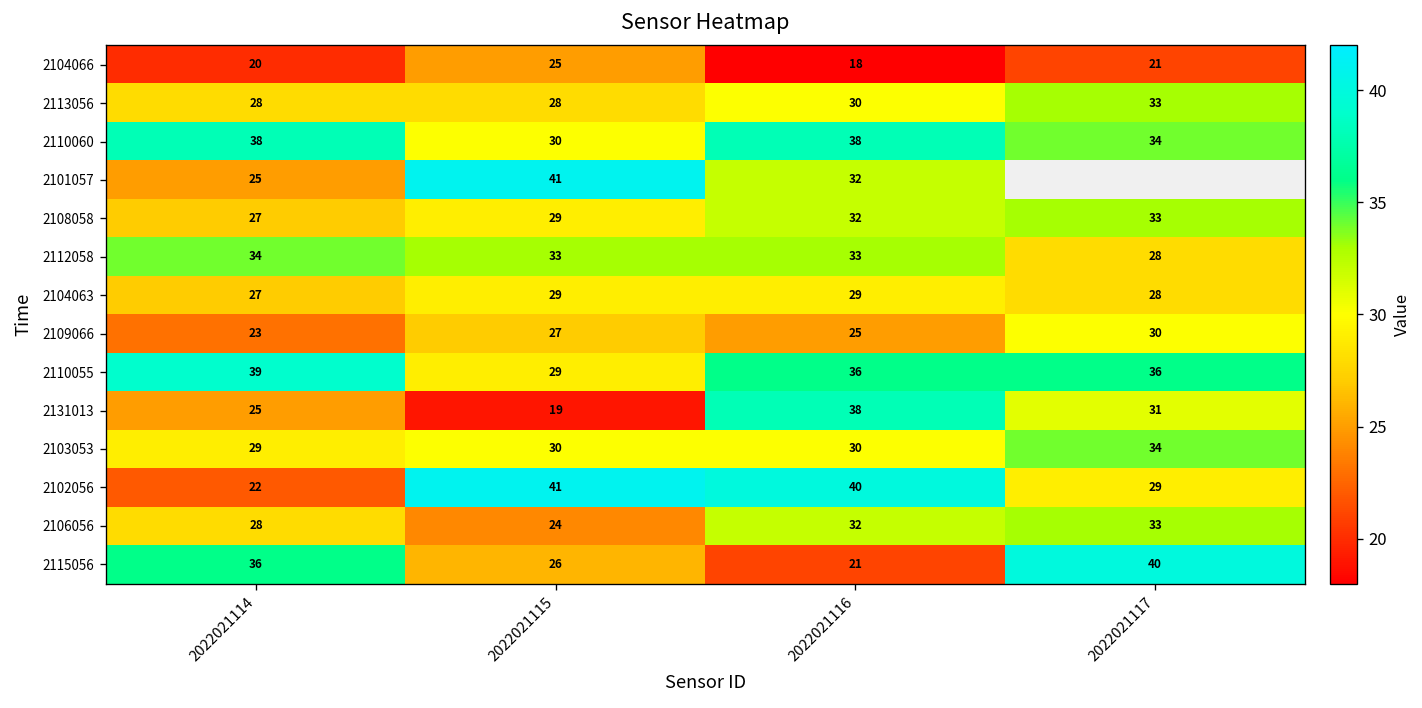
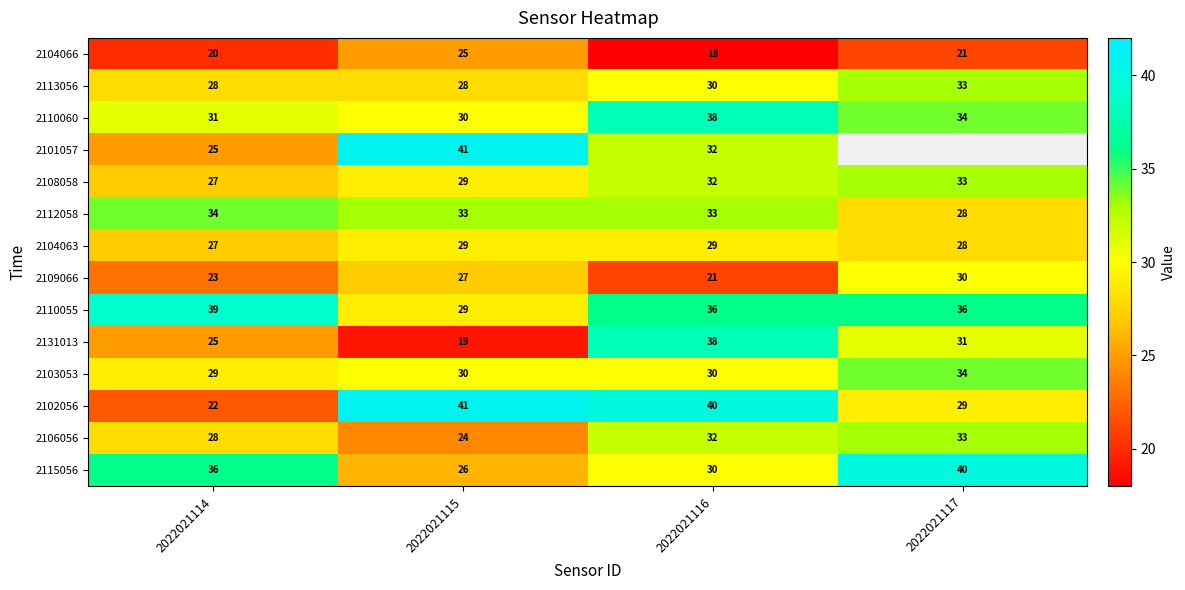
  {
    "2104066": {
      "2022021114": 20,
      "2022021115": 25,
      "2022021116": 18,
      "2022021117": 21
    },
    "2113056": {
      "2022021114": 28,
      "2022021115": 28,
      "2022021116": 30,
      "2022021117": 33
    },
    "2110060": {
-     "2022021114": 38,
+     "2022021114": 31,
      "2022021115": 30,
      "2022021116": 38,
      "2022021117": 34
    },
    "2101057": {
      "2022021114": 25,
      "2022021115": 41,
      "2022021116": 32
    },
    "2108058": {
      "2022021114": 27,
      "2022021115": 29,
      "2022021116": 32,
      "2022021117": 33
    },
    "2112058": {
      "2022021114": 34,
      "2022021115": 33,
      "2022021116": 33,
      "2022021117": 28
    },
    "2104063": {
      "2022021114": 27,
      "2022021115": 29,
      "2022021116": 29,
      "2022021117": 28
    },
    "2109066": {
      "2022021114": 23,
      "2022021115": 27,
-     "2022021116": 25,
+     "2022021116": 21,
      "2022021117": 30
    },
    "2110055": {
      "2022021114": 39,
      "2022021115": 29,
      "2022021116": 36,
      "2022021117": 36
    },
    "2131013": {
      "2022021114": 25,
      "2022021115": 19,
      "2022021116": 38,
      "2022021117": 31
    },
    "2103053": {
      "2022021114": 29,
      "2022021115": 30,
      "2022021116": 30,
      "2022021117": 34
    },
    "2102056": {
      "2022021114": 22,
      "2022021115": 41,
      "2022021116": 40,
      "2022021117": 29
    },
    "2106056": {
      "2022021114": 28,
      "2022021115": 24,
      "2022021116": 32,
      "2022021117": 33
    },
    "2115056": {
      "2022021114": 36,
      "2022021115": 26,
-     "2022021116": 21,
+     "2022021116": 30,
      "2022021117": 40
    }
  }
